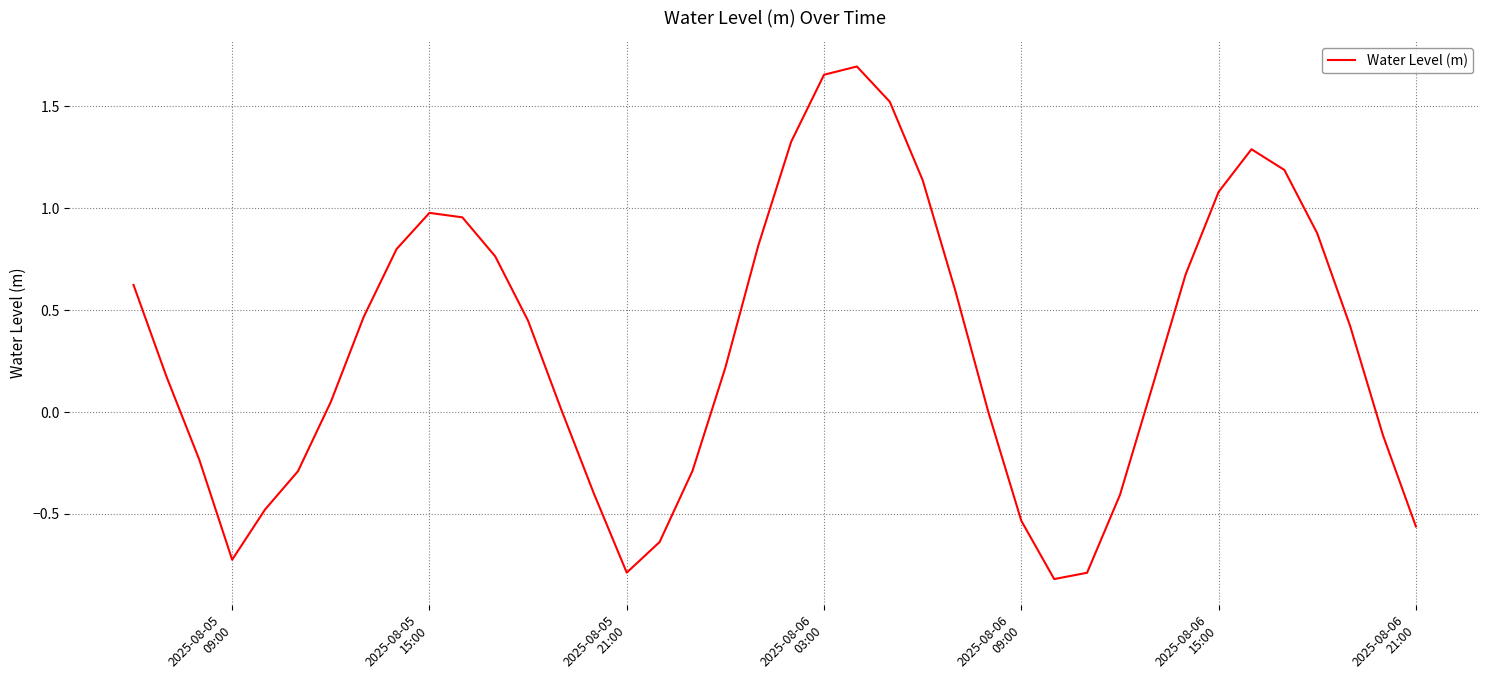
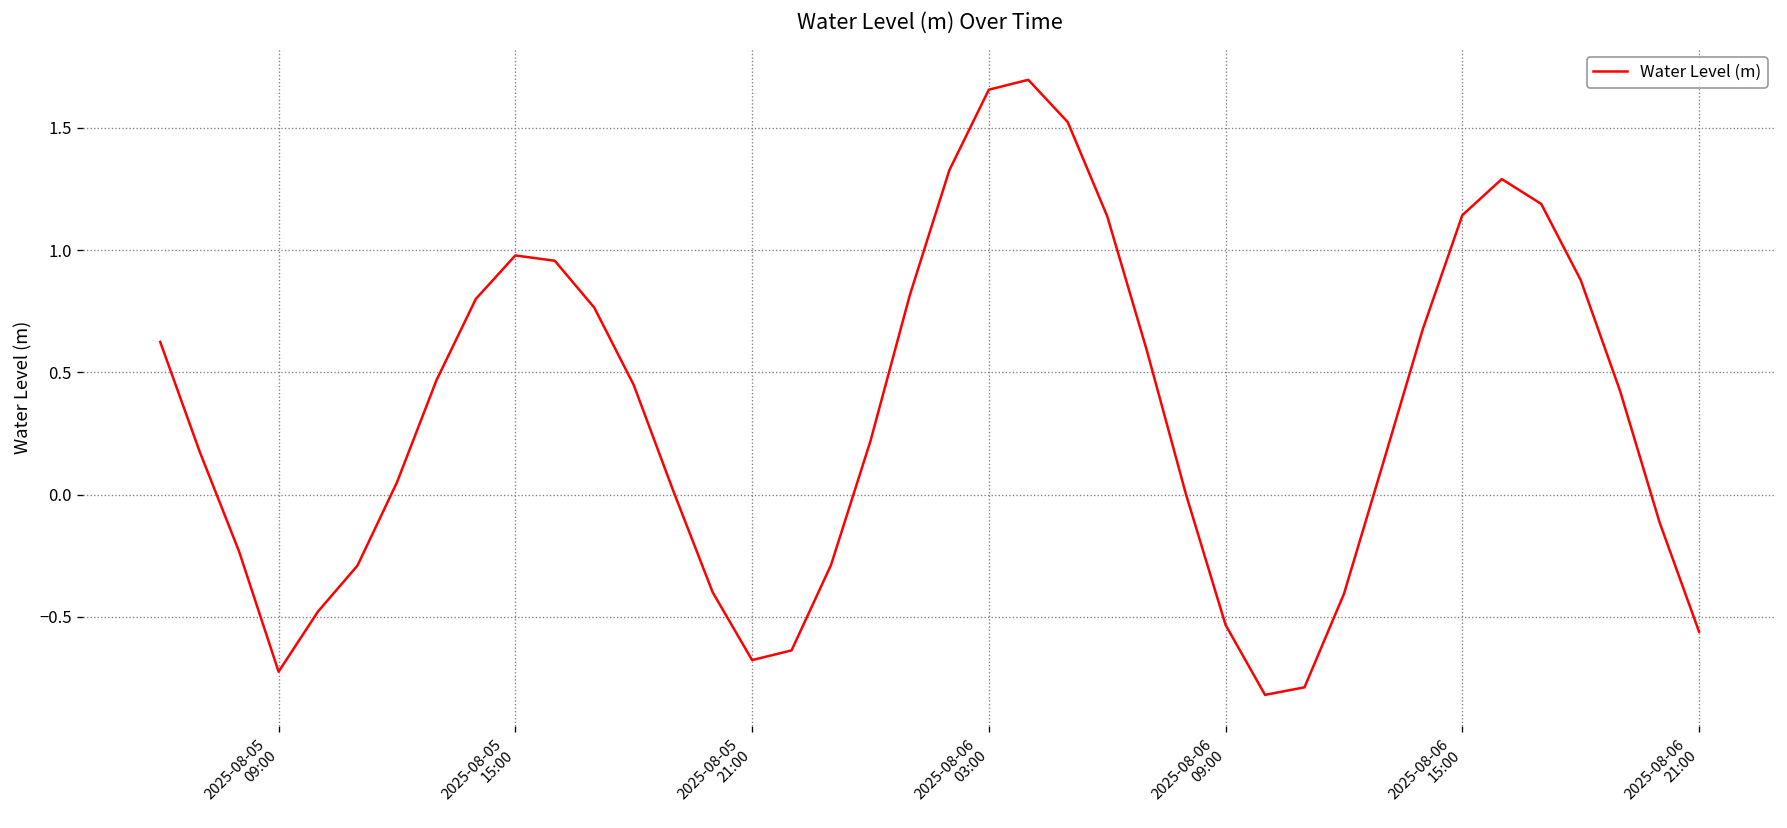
  {
    "2025-08-05 09:00": -0.72,
    "2025-08-05 15:00": 0.98,
-   "2025-08-05 21:00": -0.79,
+   "2025-08-05 21:00": -0.68,
    "2025-08-06 03:00": 1.66,
    "2025-08-06 09:00": -0.53,
-   "2025-08-06 15:00": 1.08,
+   "2025-08-06 15:00": 1.14,
    "2025-08-06 21:00": -0.56
  }
